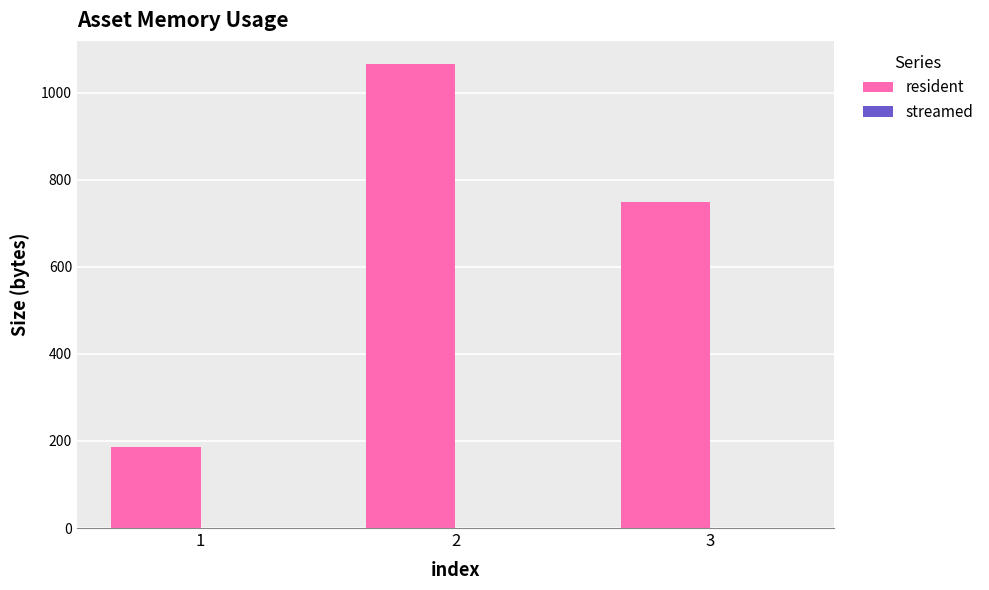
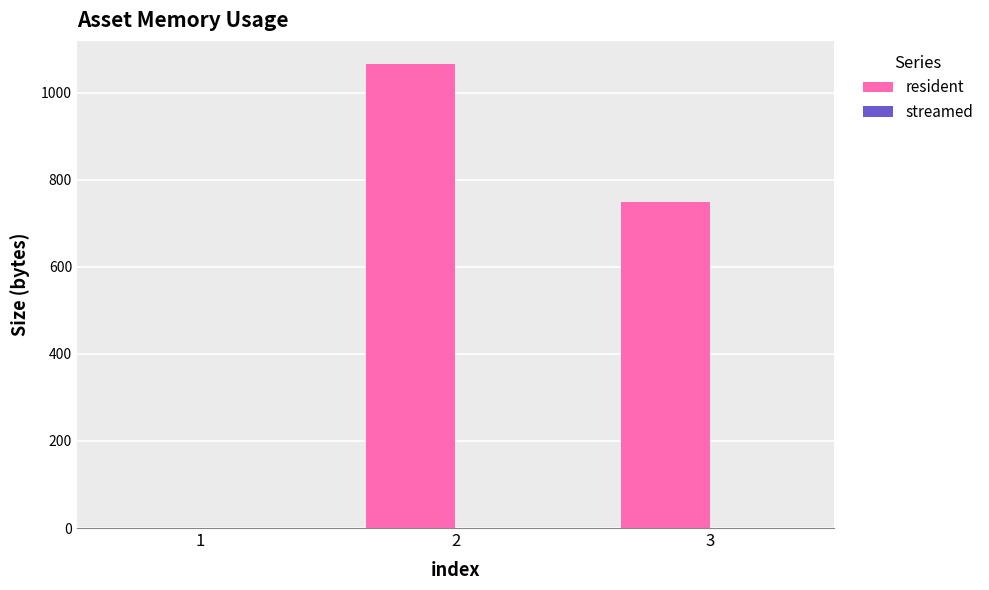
  {
    "resident": {
-     "1": 190,
+     "1": 0,
      "2": 1070,
      "3": 750
    },
    "streamed": {
      "1": 0,
      "2": 0,
      "3": 0
    }
  }
